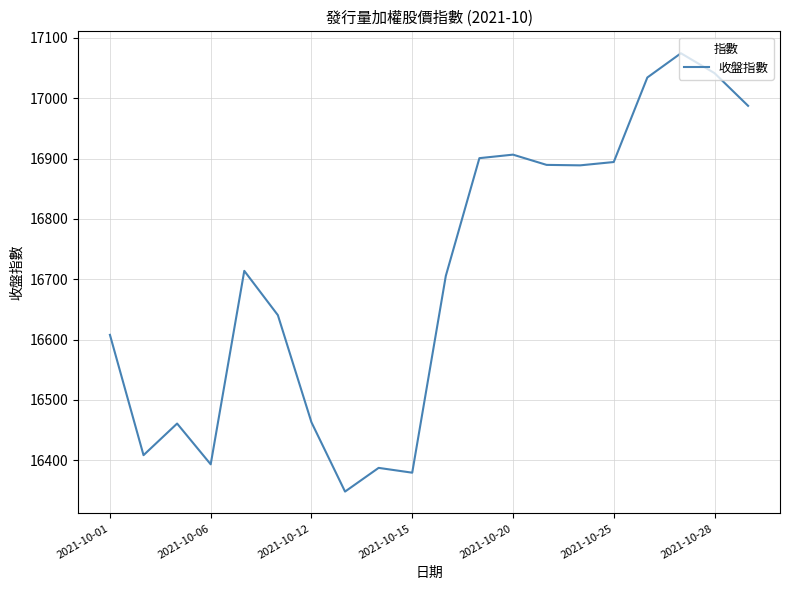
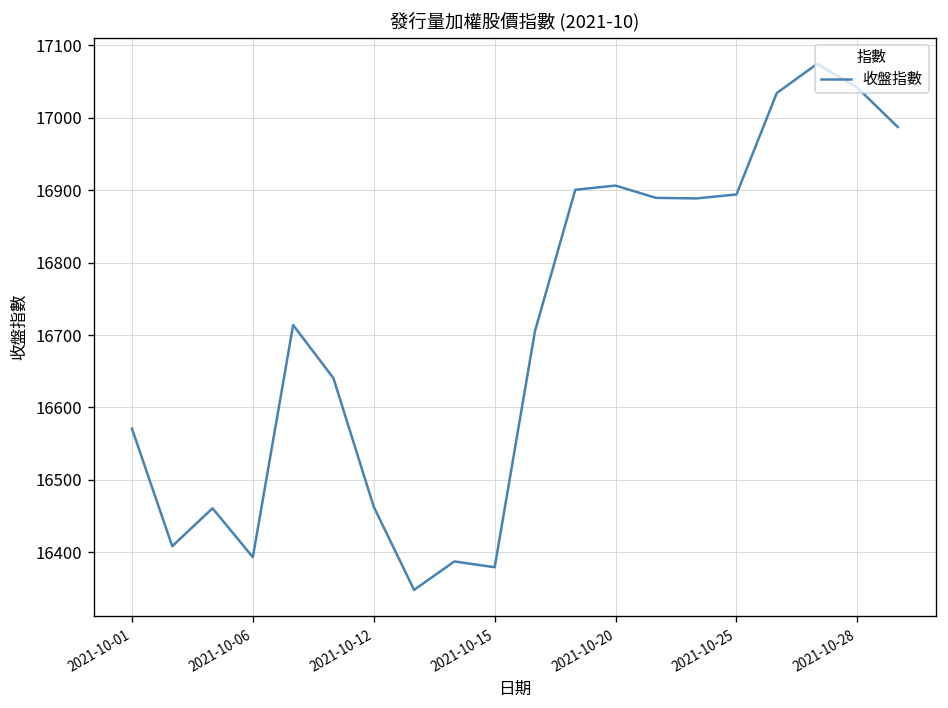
  {
-   "2021-10-01": 16610,
+   "2021-10-01": 16570,
    "2021-10-06": 16390,
    "2021-10-12": 16460,
    "2021-10-15": 16380,
    "2021-10-20": 16910,
    "2021-10-25": 16890
  }
